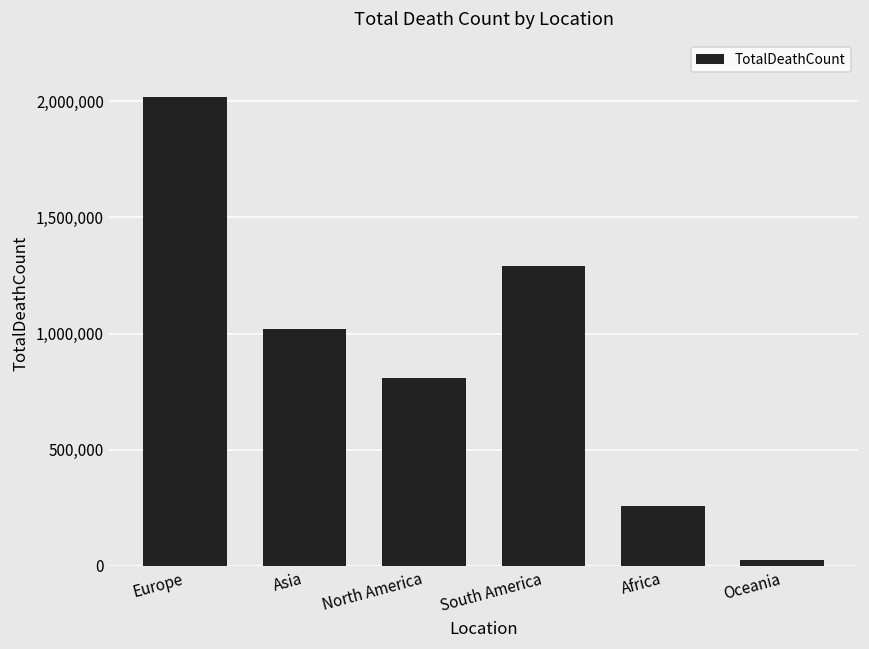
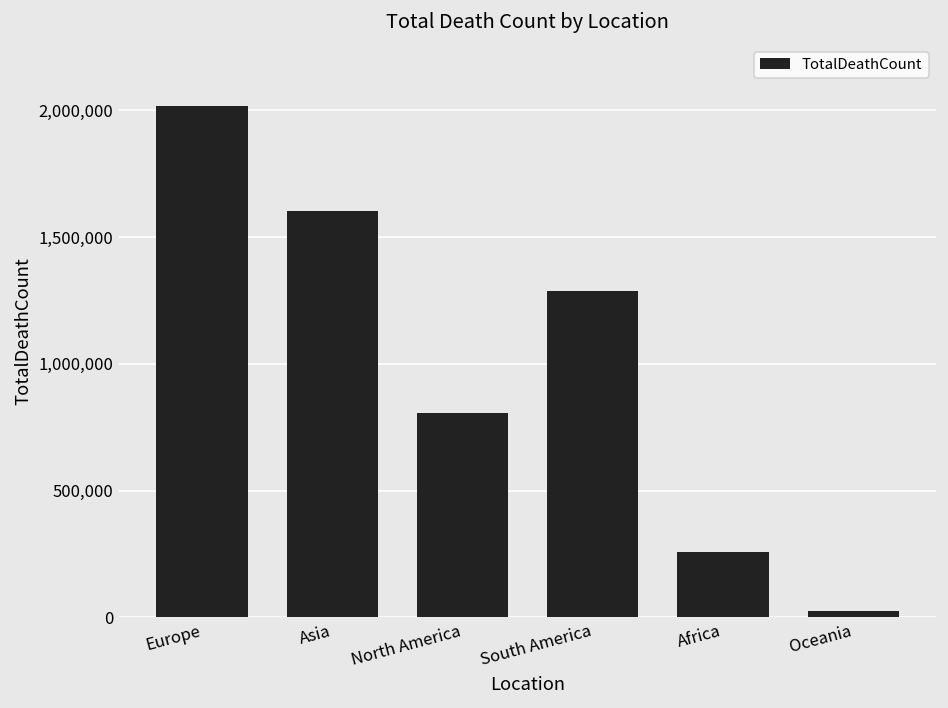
  {
    "Europe": "2,020,000",
-   "Asia": "1,020,000",
+   "Asia": "1,600,000",
    "North America": "810,000",
    "South America": "1,290,000",
    "Africa": "260,000",
    "Oceania": "20,000"
  }
